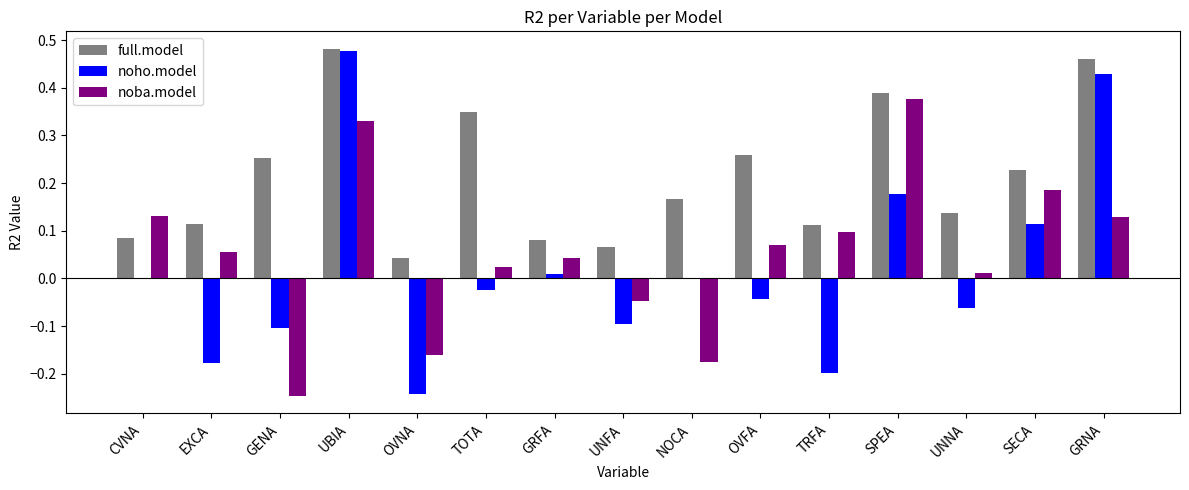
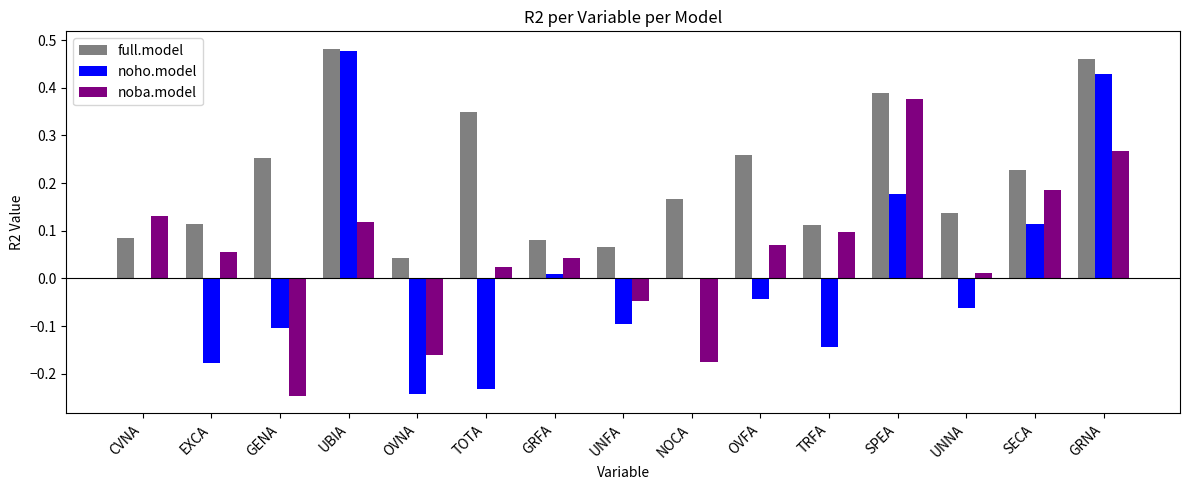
  {
    "full.model": {
      "CVNA": 0.09,
      "EXCA": 0.11,
      "GENA": 0.25,
      "UBIA": 0.48,
      "OVNA": 0.04,
      "TOTA": 0.35,
      "GRFA": 0.08,
      "UNFA": 0.07,
      "NOCA": 0.17,
      "OVFA": 0.26,
      "TRFA": 0.11,
      "SPEA": 0.39,
      "UNNA": 0.14,
      "SECA": 0.23,
      "GRNA": 0.46
    },
    "noho.model": {
      "EXCA": -0.18,
      "GENA": -0.10,
      "UBIA": 0.48,
      "OVNA": -0.24,
-     "TOTA": -0.02,
+     "TOTA": -0.23,
      "GRFA": 0.01,
      "UNFA": -0.10,
      "OVFA": -0.04,
-     "TRFA": -0.20,
+     "TRFA": -0.14,
      "SPEA": 0.18,
      "UNNA": -0.06,
      "SECA": 0.12,
      "GRNA": 0.43
    },
    "noba.model": {
      "CVNA": 0.13,
      "EXCA": 0.06,
      "GENA": -0.25,
-     "UBIA": 0.33,
+     "UBIA": 0.12,
      "OVNA": -0.16,
      "TOTA": 0.02,
      "GRFA": 0.04,
      "UNFA": -0.05,
      "NOCA": -0.18,
      "OVFA": 0.07,
      "TRFA": 0.10,
      "SPEA": 0.38,
      "UNNA": 0.01,
      "SECA": 0.19,
-     "GRNA": 0.13
+     "GRNA": 0.27
    }
  }
